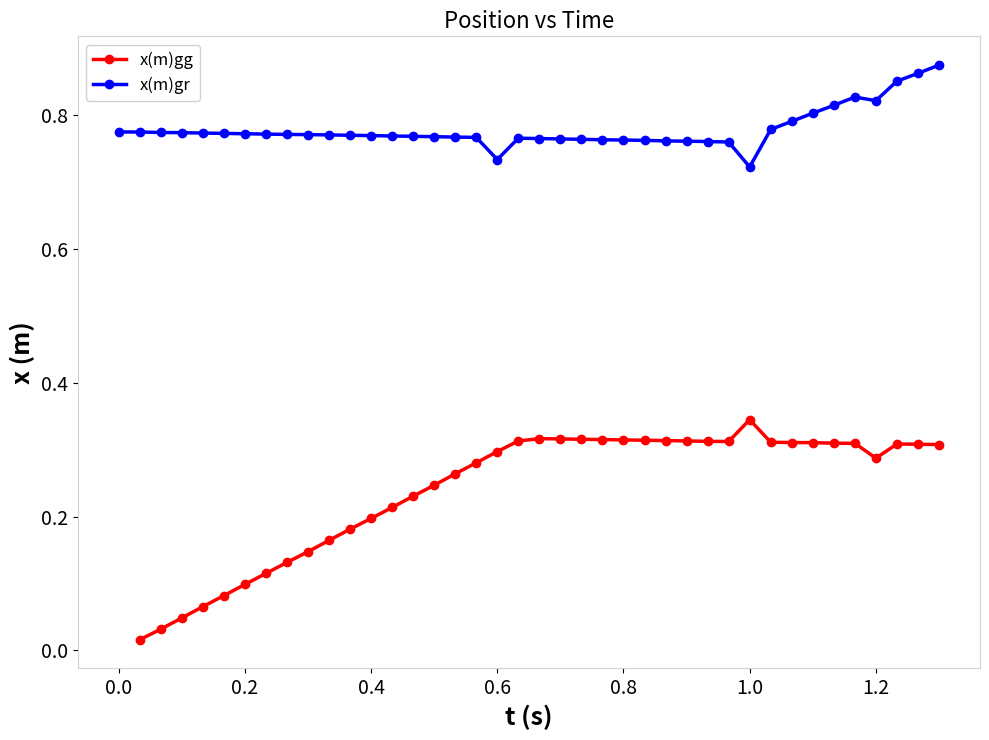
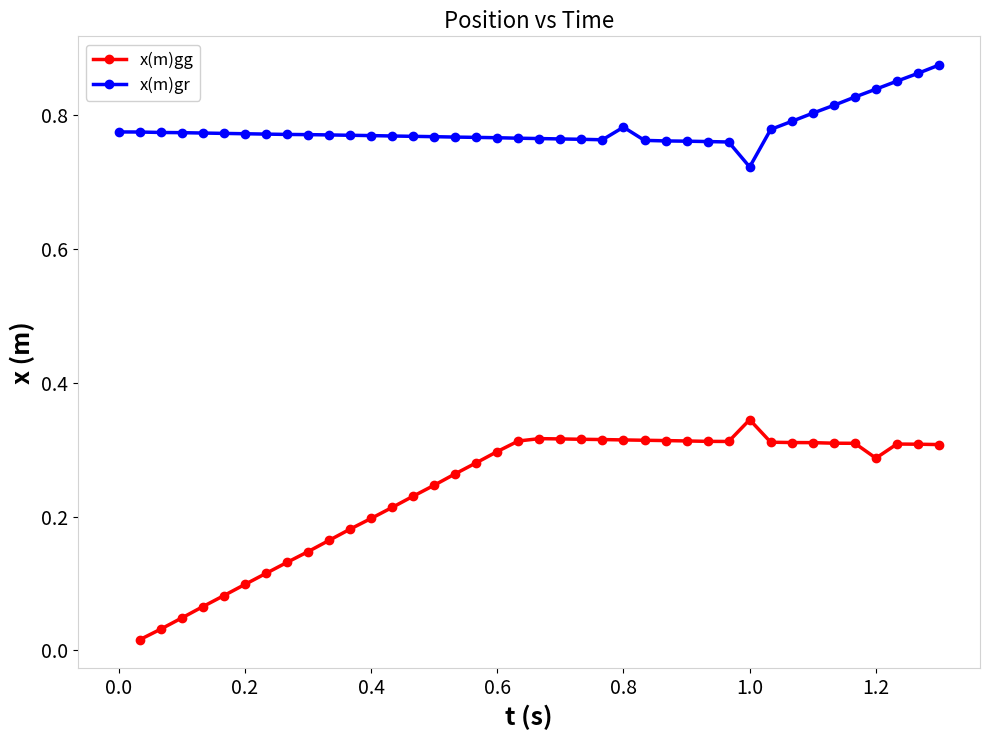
  {
    "x(m)gg": {
      "0.2": 0.10,
      "0.4": 0.20,
      "0.6": 0.30,
      "0.8": 0.31,
      "1.0": 0.34,
      "1.2": 0.29
    },
    "x(m)gr": {
      "0.0": 0.78,
      "0.2": 0.77,
      "0.4": 0.77,
-     "0.6": 0.73,
-     "0.8": 0.76,
+     "0.6": 0.77,
+     "0.8": 0.78,
      "1.0": 0.72,
-     "1.2": 0.82
+     "1.2": 0.84
    }
  }
